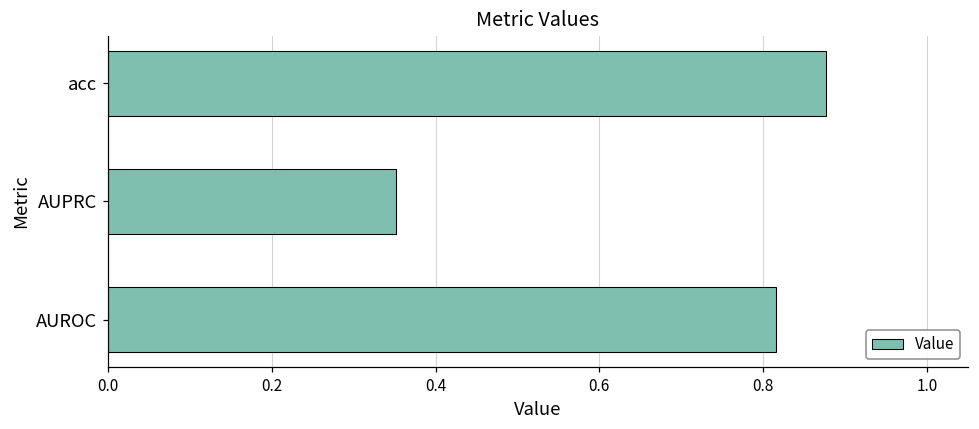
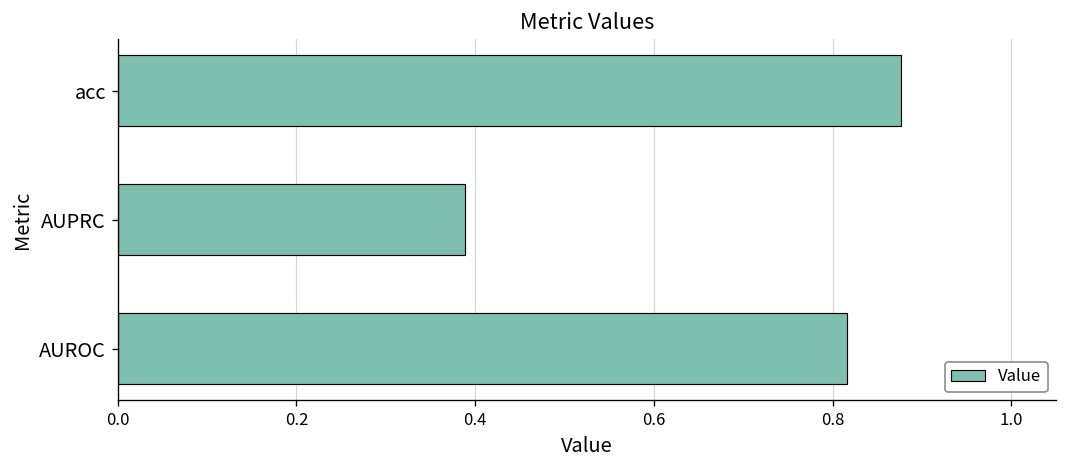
  {
    "acc": 0.88,
-   "AUPRC": 0.35,
+   "AUPRC": 0.39,
    "AUROC": 0.82
  }
